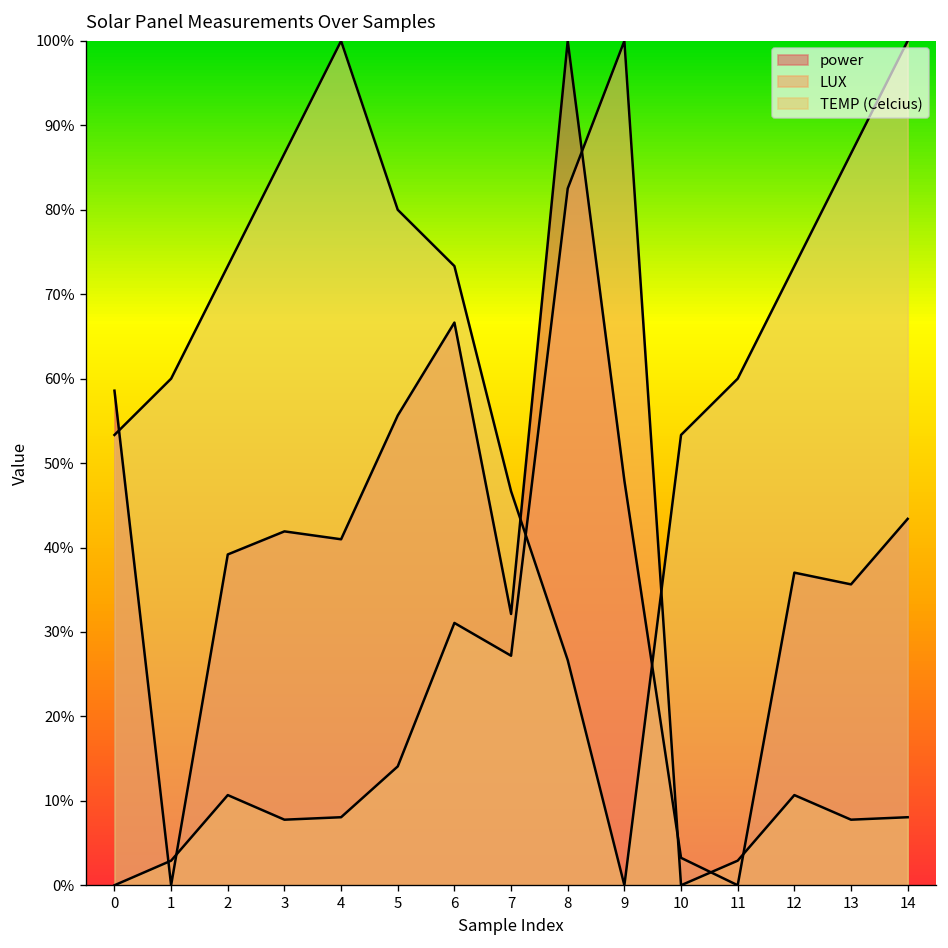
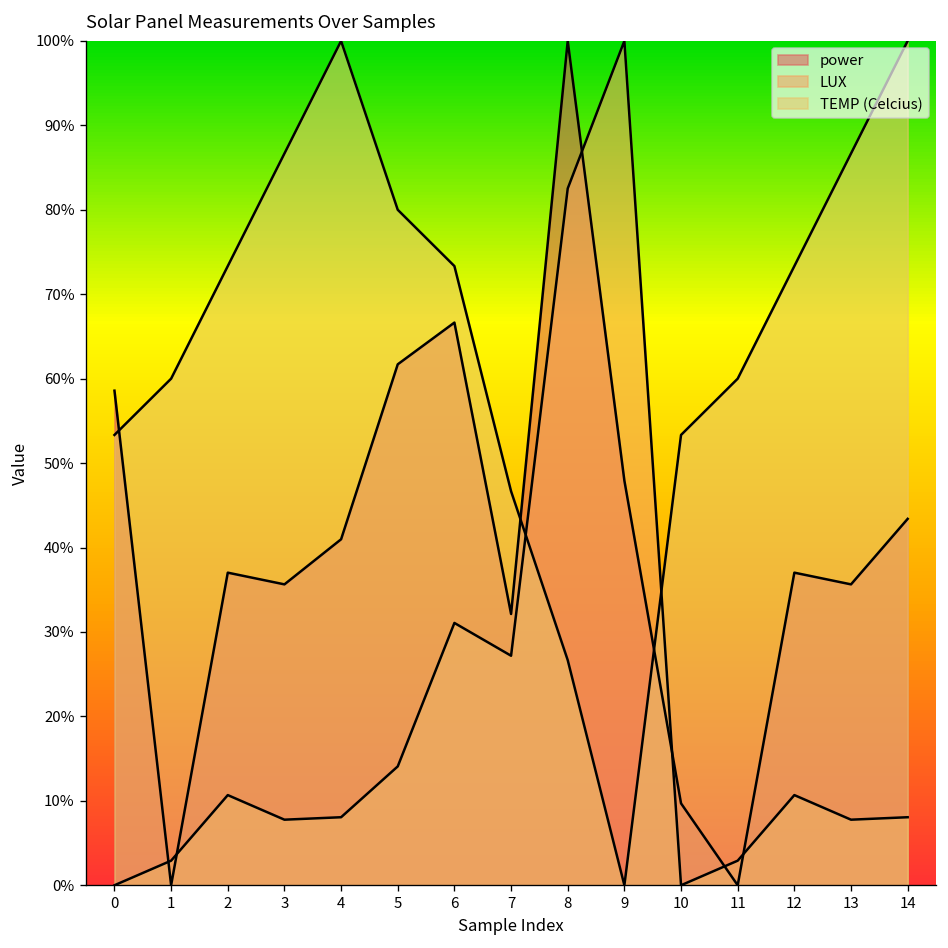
  {
    "power": {
      "0": "59%",
      "1": "0%",
-     "2": "39%",
-     "3": "42%",
+     "2": "37%",
+     "3": "36%",
      "4": "41%",
-     "5": "56%",
+     "5": "62%",
      "6": "67%",
      "7": "32%",
      "8": "100%",
      "9": "48%",
-     "10": "3%",
+     "10": "10%",
      "11": "0%",
      "12": "37%",
      "13": "36%",
      "14": "43%"
    }
  }
